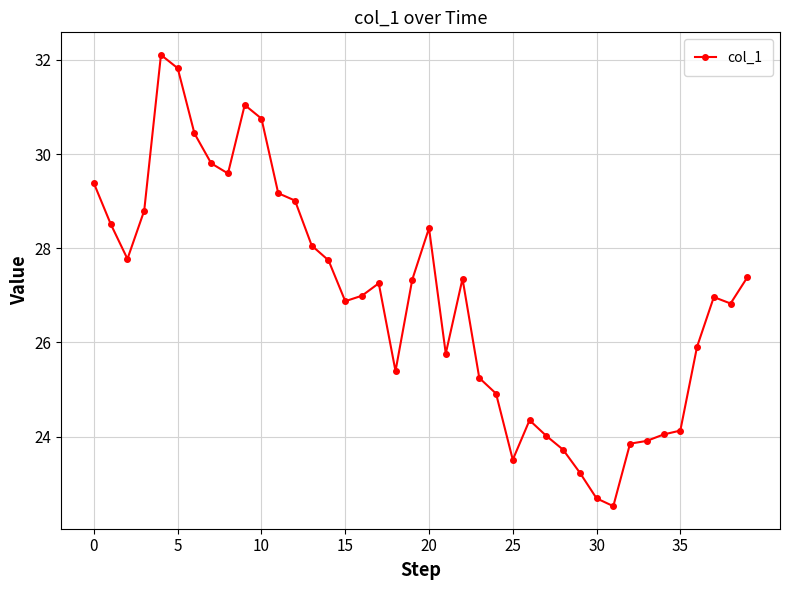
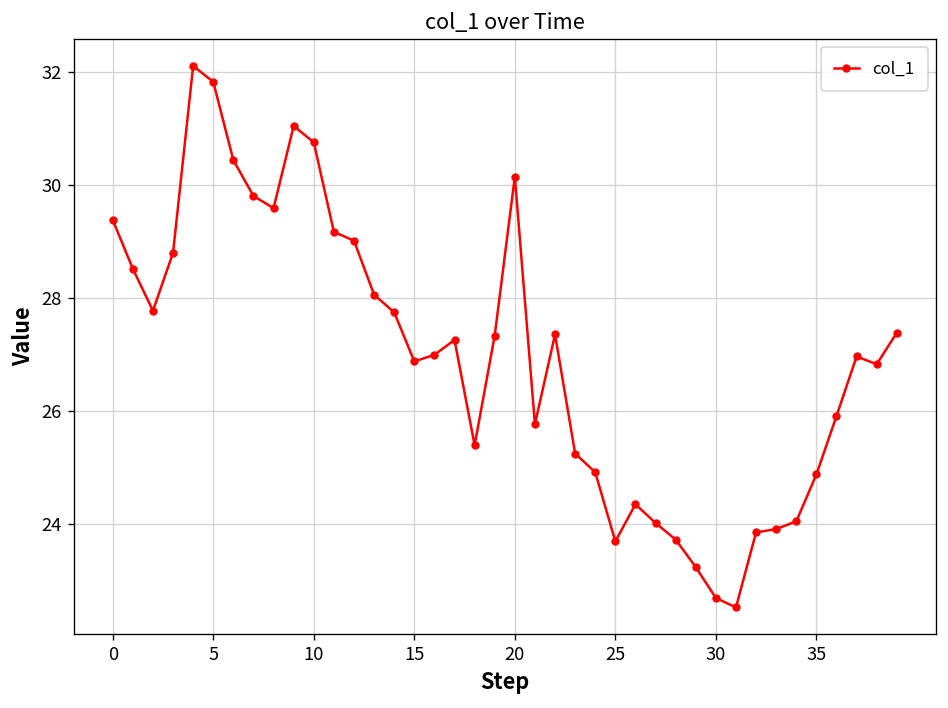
  {
    "0": 29.4,
    "5": 31.8,
    "10": 30.8,
    "15": 26.9,
-   "20": 28.4,
-   "25": 23.5,
+   "20": 30.1,
+   "25": 23.7,
    "30": 22.7,
-   "35": 24.1
+   "35": 24.9
  }
